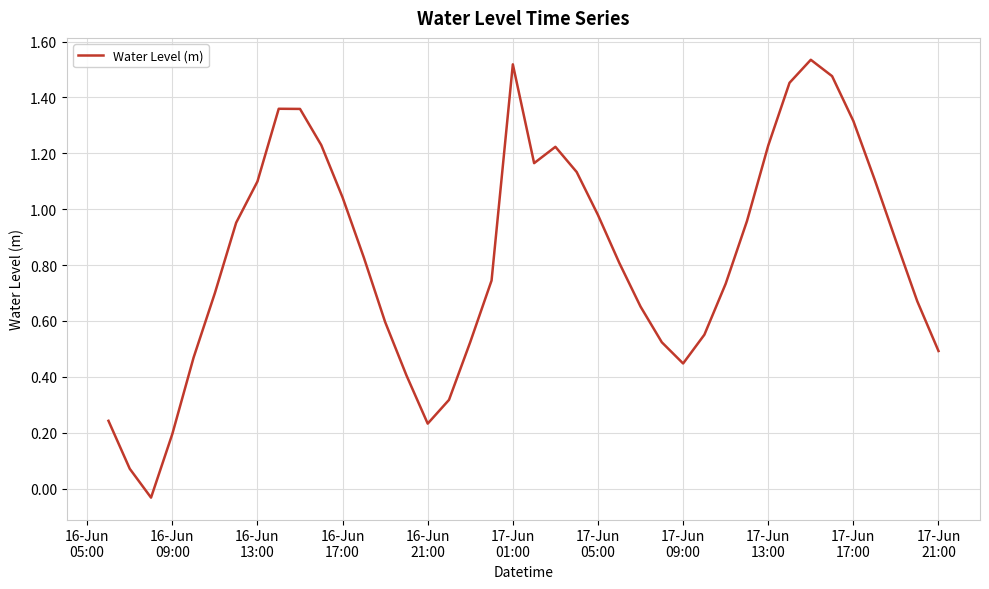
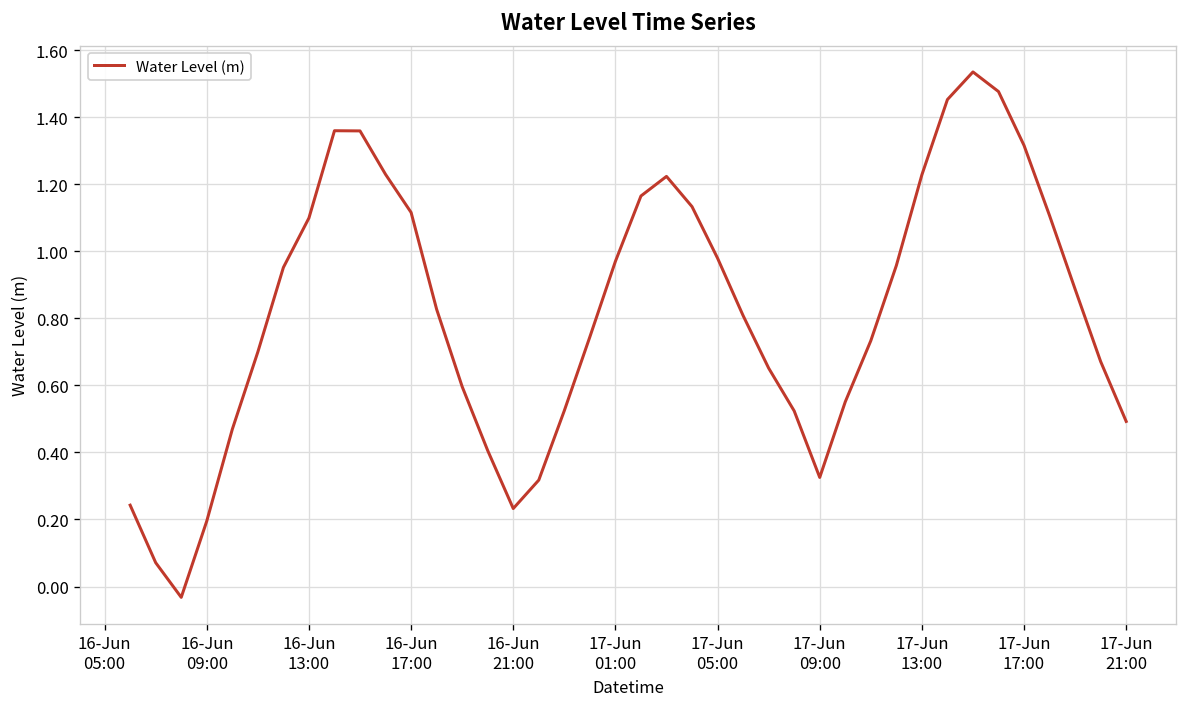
  {
    "16-Jun 09:00": 0.20,
    "16-Jun 13:00": 1.10,
-   "16-Jun 17:00": 1.04,
+   "16-Jun 17:00": 1.12,
    "16-Jun 21:00": 0.23,
-   "17-Jun 01:00": 1.52,
+   "17-Jun 01:00": 0.97,
    "17-Jun 05:00": 0.98,
-   "17-Jun 09:00": 0.45,
+   "17-Jun 09:00": 0.33,
    "17-Jun 13:00": 1.23,
    "17-Jun 17:00": 1.32,
    "17-Jun 21:00": 0.49
  }
